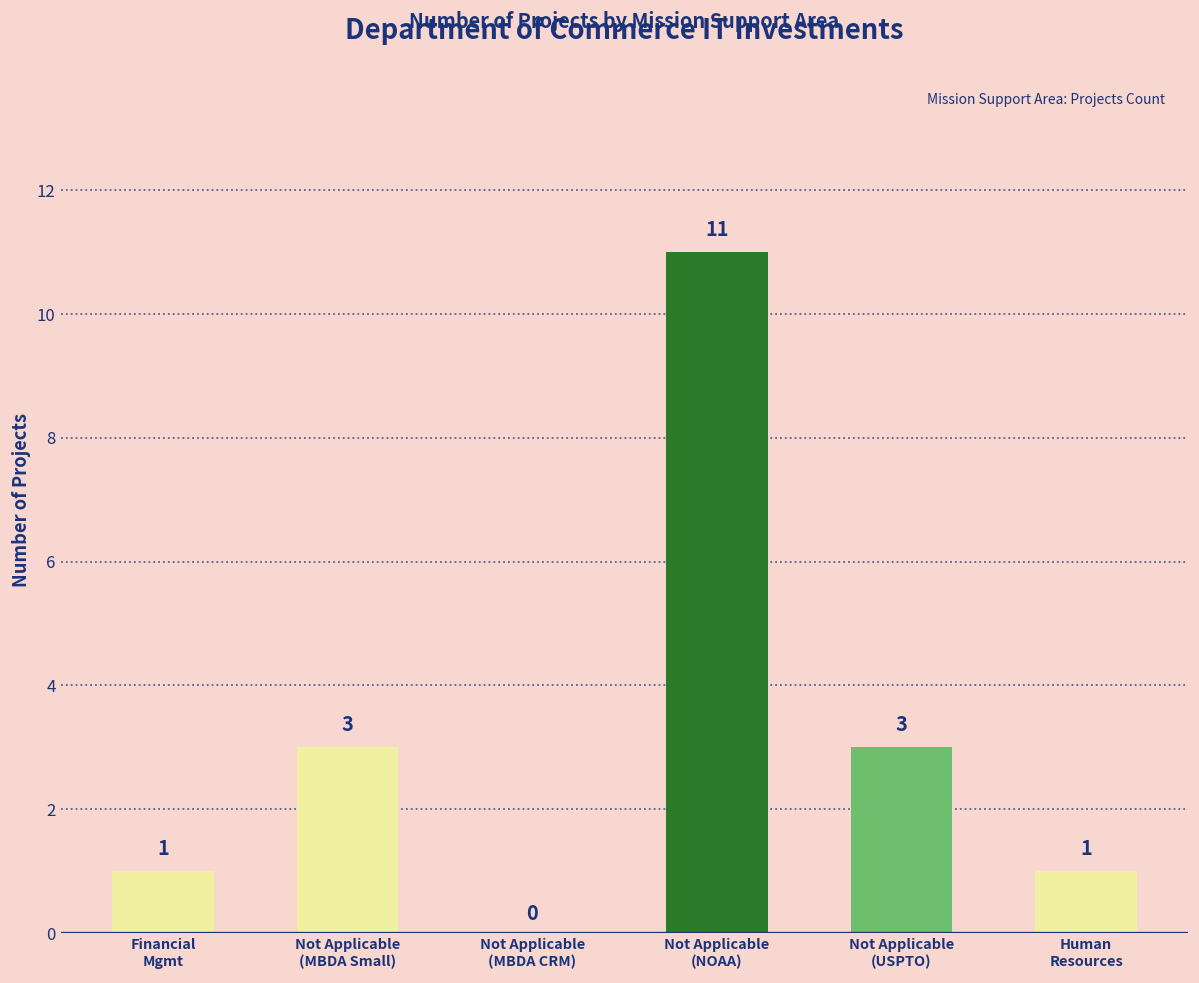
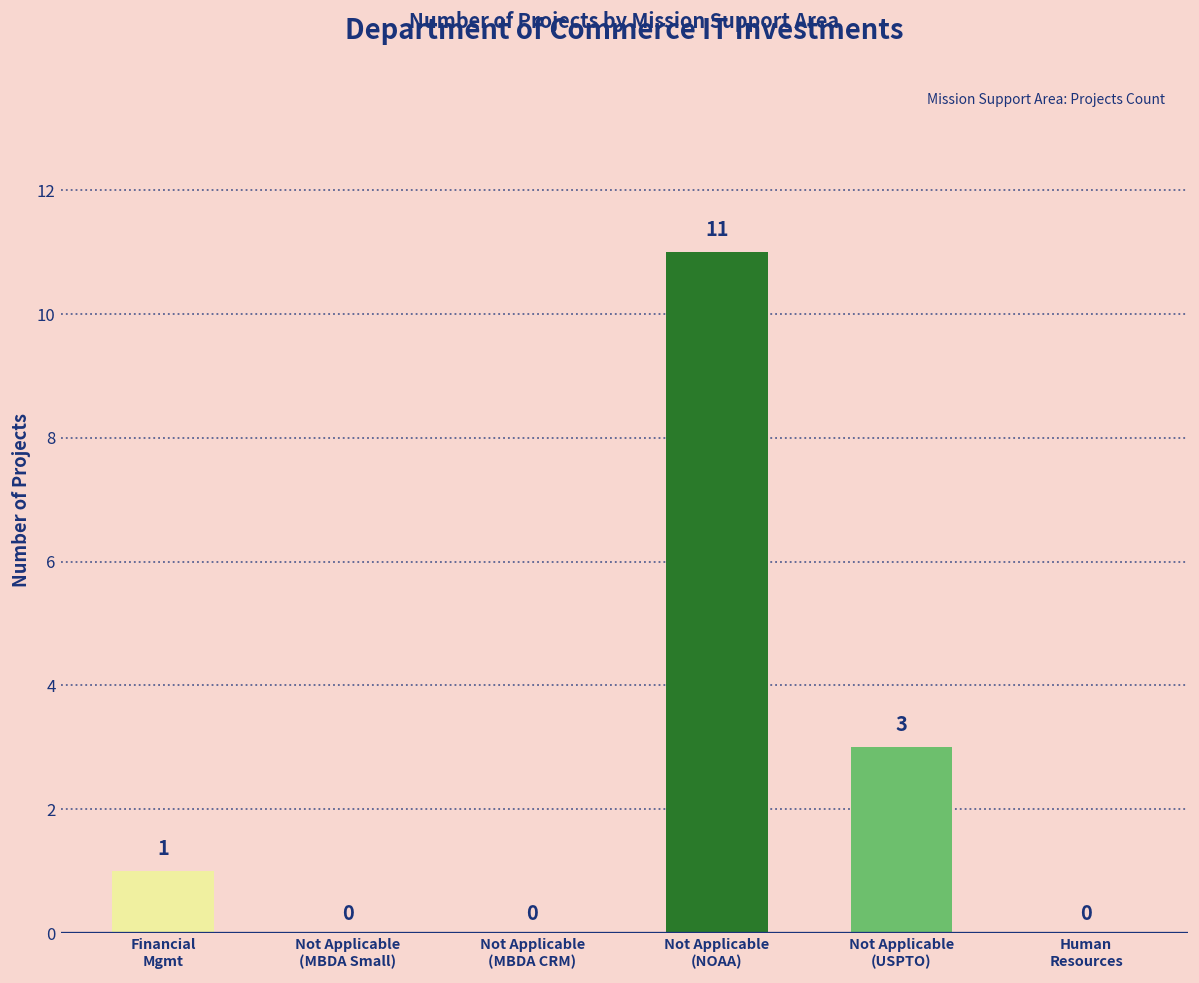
  {
    "Financial Mgmt": 1,
-   "Not Applicable (MBDA Small)": 3,
+   "Not Applicable (MBDA Small)": 0,
    "Not Applicable (MBDA CRM)": 0,
    "Not Applicable (NOAA)": 11,
    "Not Applicable (USPTO)": 3,
-   "Human Resources": 1
+   "Human Resources": 0
  }
